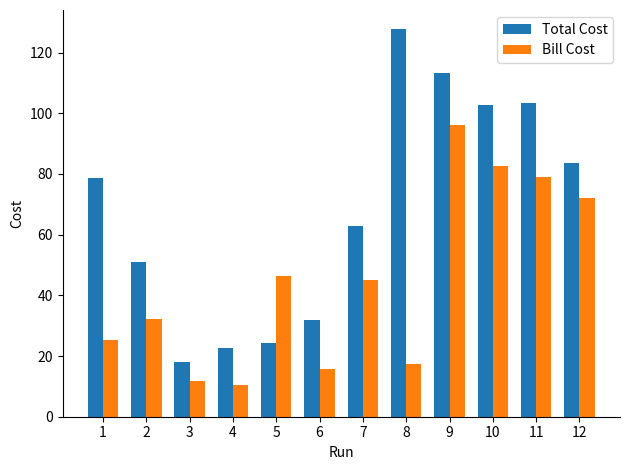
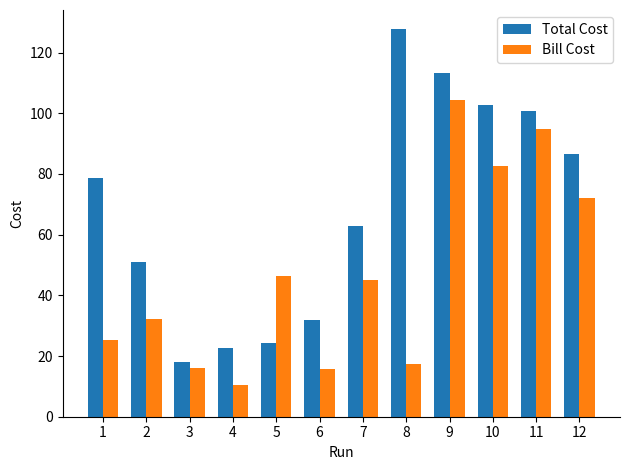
  {
    "Total Cost": {
      "1": 79,
      "2": 51,
      "3": 18,
      "4": 23,
      "5": 24,
      "6": 32,
      "7": 63,
      "8": 128,
      "9": 113,
      "10": 103,
-     "11": 103,
-     "12": 84
+     "11": 101,
+     "12": 86
    },
    "Bill Cost": {
      "1": 25,
      "2": 32,
-     "3": 12,
+     "3": 16,
      "4": 10,
      "5": 46,
      "6": 16,
      "7": 45,
      "8": 17,
-     "9": 96,
+     "9": 104,
      "10": 83,
-     "11": 79,
+     "11": 95,
      "12": 72
    }
  }
